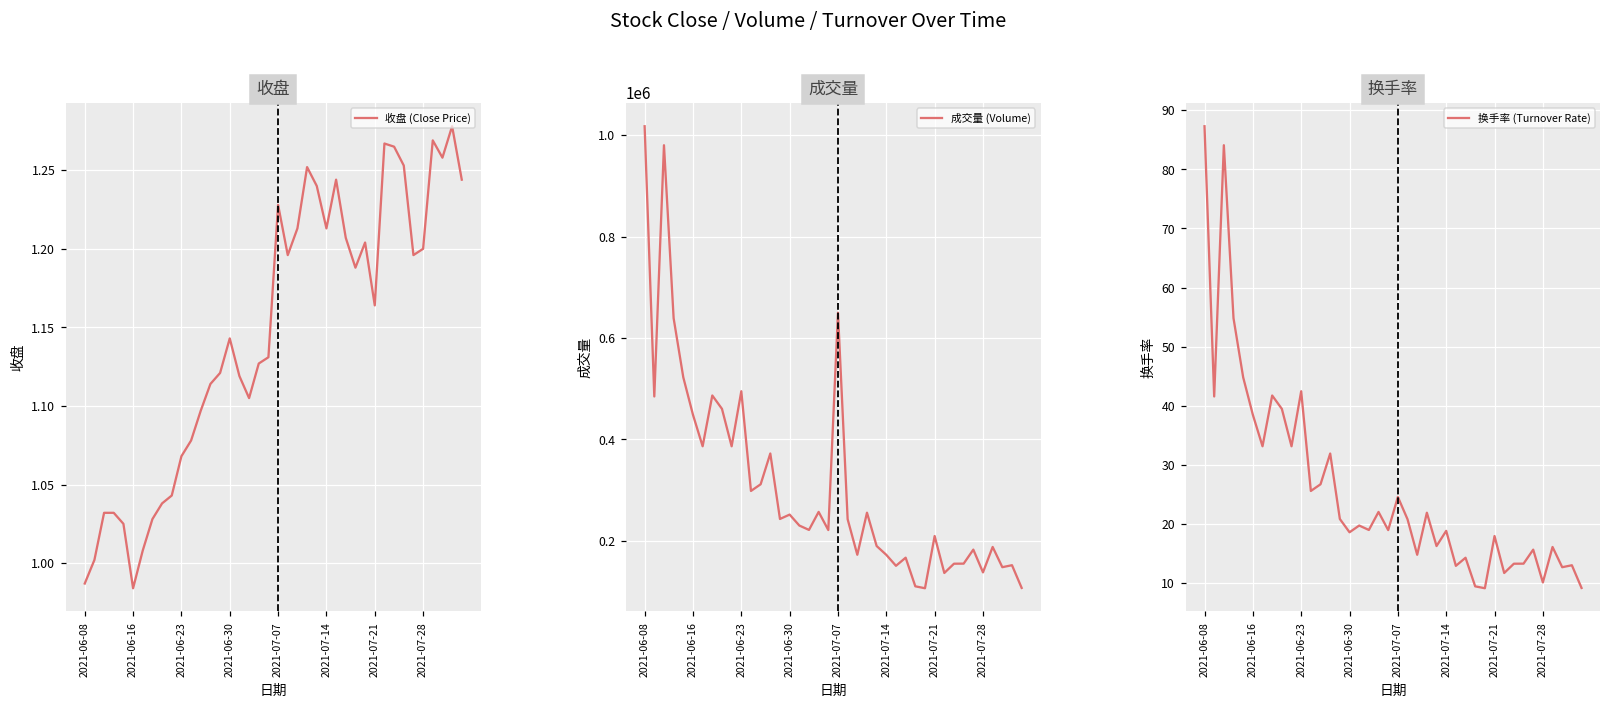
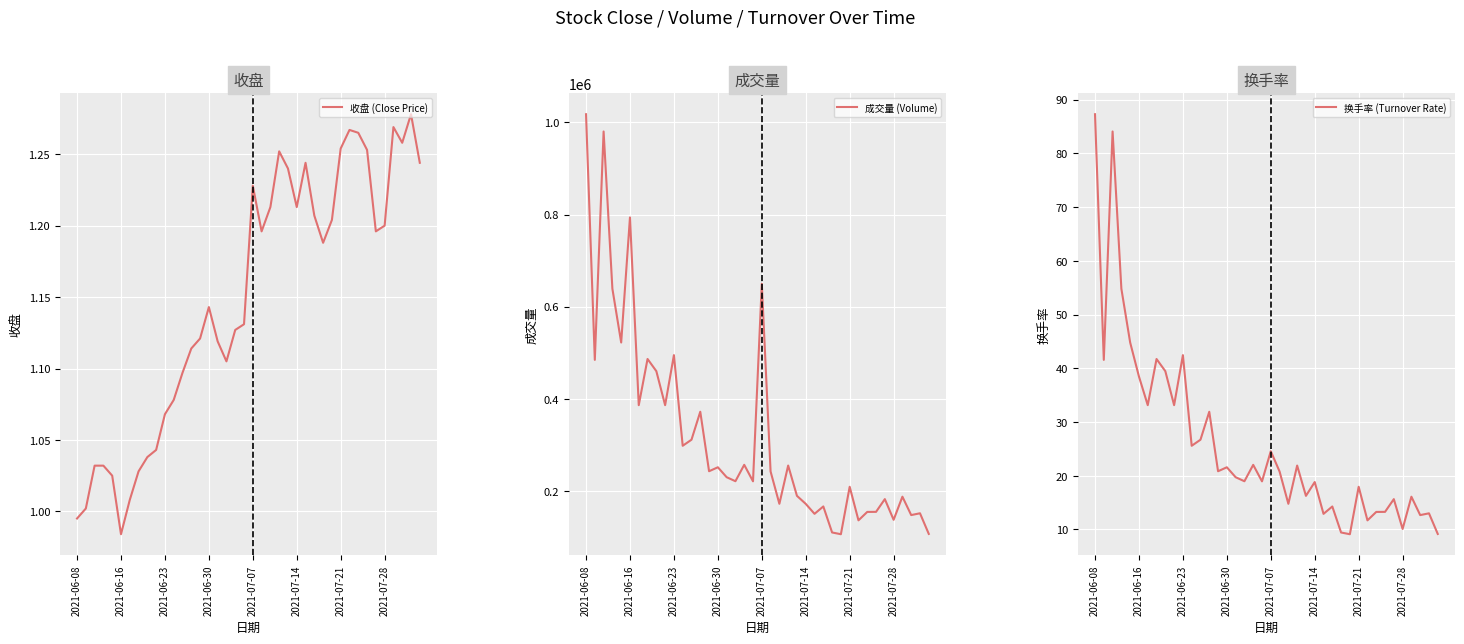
  {
    "收盘": {
-     "2021-06-08": 0.987,
+     "2021-06-08": 0.995,
      "2021-06-16": 0.984,
      "2021-06-23": 1.068,
      "2021-06-30": 1.143,
      "2021-07-07": 1.228,
      "2021-07-14": 1.213,
-     "2021-07-21": 1.164,
+     "2021-07-21": 1.254,
      "2021-07-28": 1.200
    },
    "成交量": {
      "2021-06-08": 1020000,
-     "2021-06-16": 450000,
+     "2021-06-16": 790000,
      "2021-06-23": 490000,
      "2021-06-30": 250000,
      "2021-07-07": 650000,
      "2021-07-14": 170000,
      "2021-07-21": 210000,
      "2021-07-28": 140000
    },
    "换手率": {
      "2021-06-08": 87,
      "2021-06-16": 38,
      "2021-06-23": 42,
-     "2021-06-30": 19,
+     "2021-06-30": 22,
      "2021-07-07": 25,
      "2021-07-14": 19,
      "2021-07-21": 18,
      "2021-07-28": 10
    }
  }
